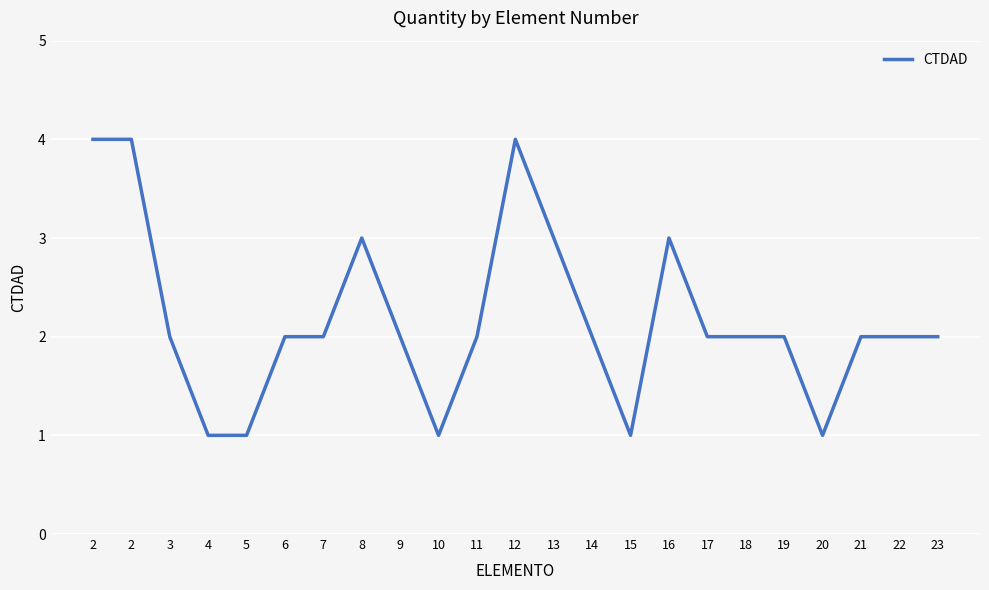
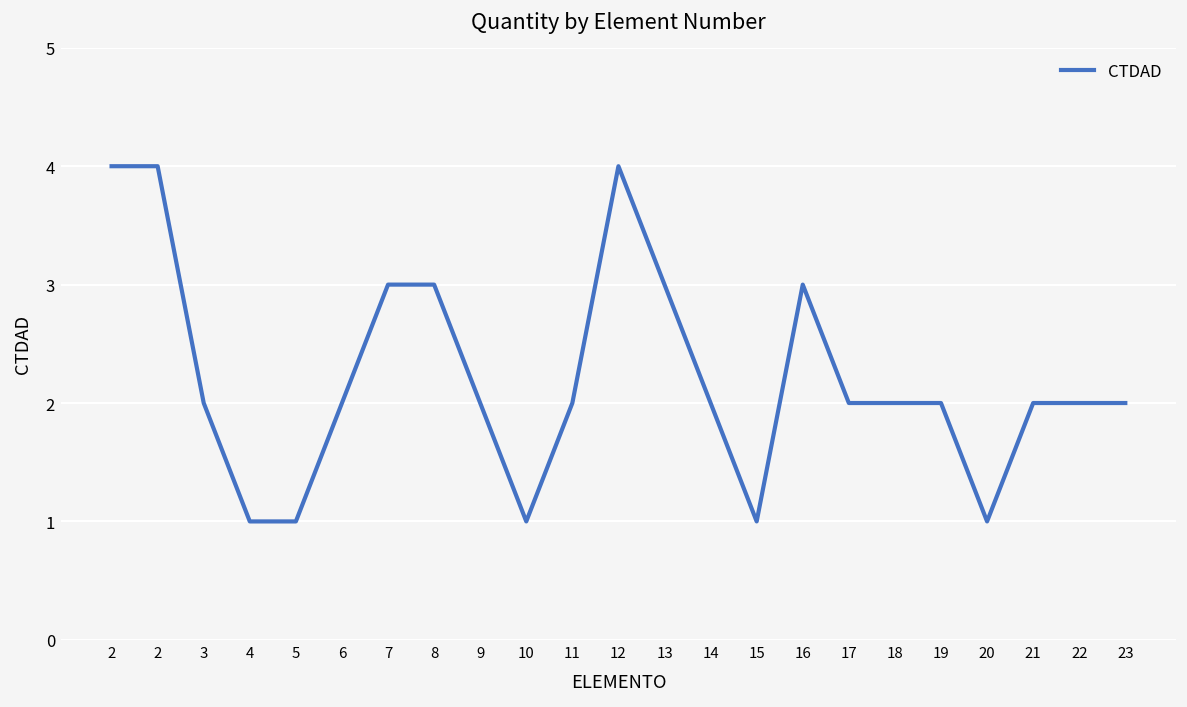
  {
    "3": 2,
    "4": 1,
    "5": 1,
    "6": 2,
-   "7": 2,
+   "7": 3,
    "8": 3,
    "9": 2,
    "10": 1,
    "11": 2,
    "12": 4,
    "13": 3,
    "14": 2,
    "15": 1,
    "16": 3,
    "17": 2,
    "18": 2,
    "19": 2,
    "20": 1,
    "21": 2,
    "22": 2,
    "23": 2
  }
